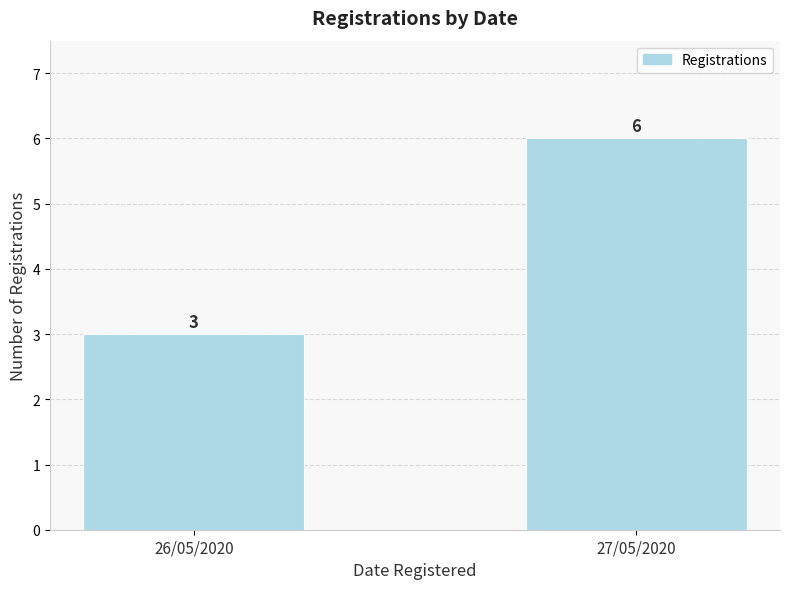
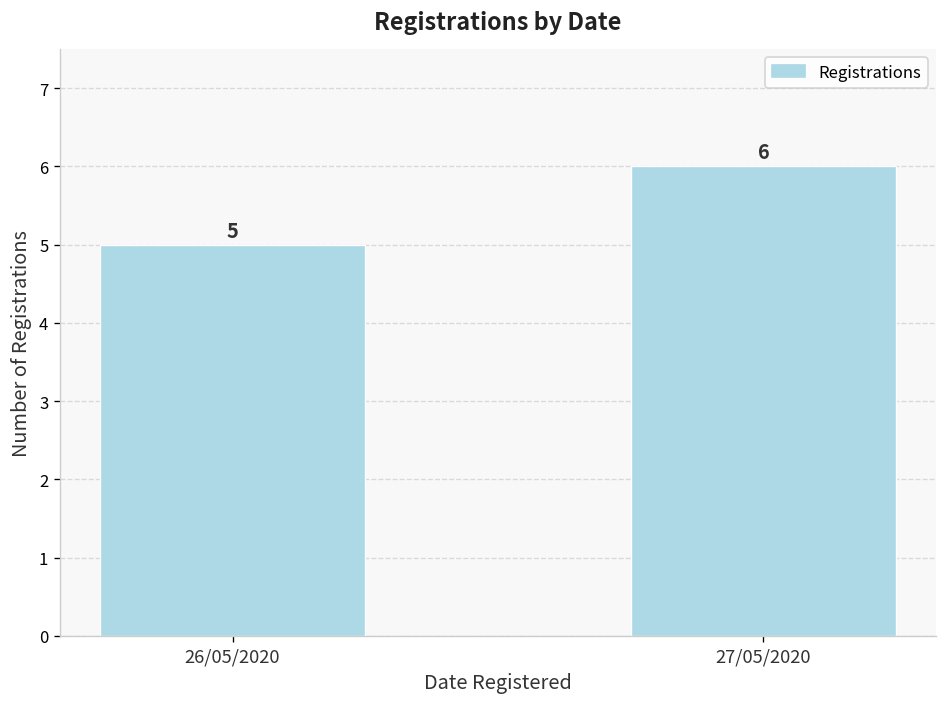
  {
-   "26/05/2020": 3,
+   "26/05/2020": 5,
    "27/05/2020": 6
  }
